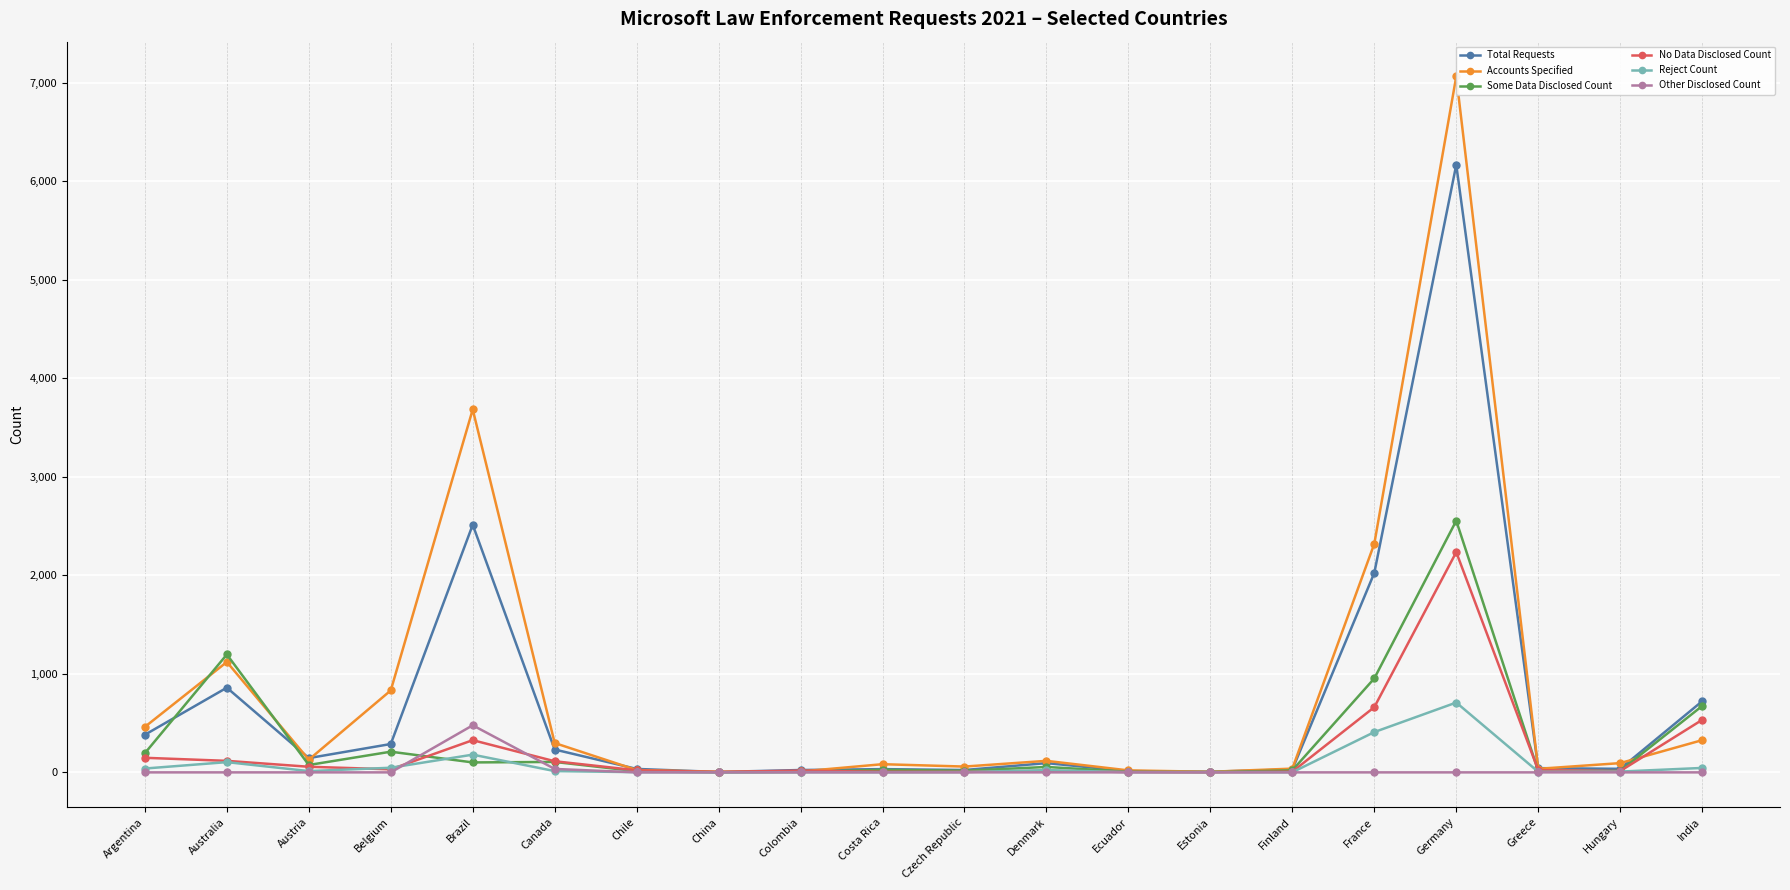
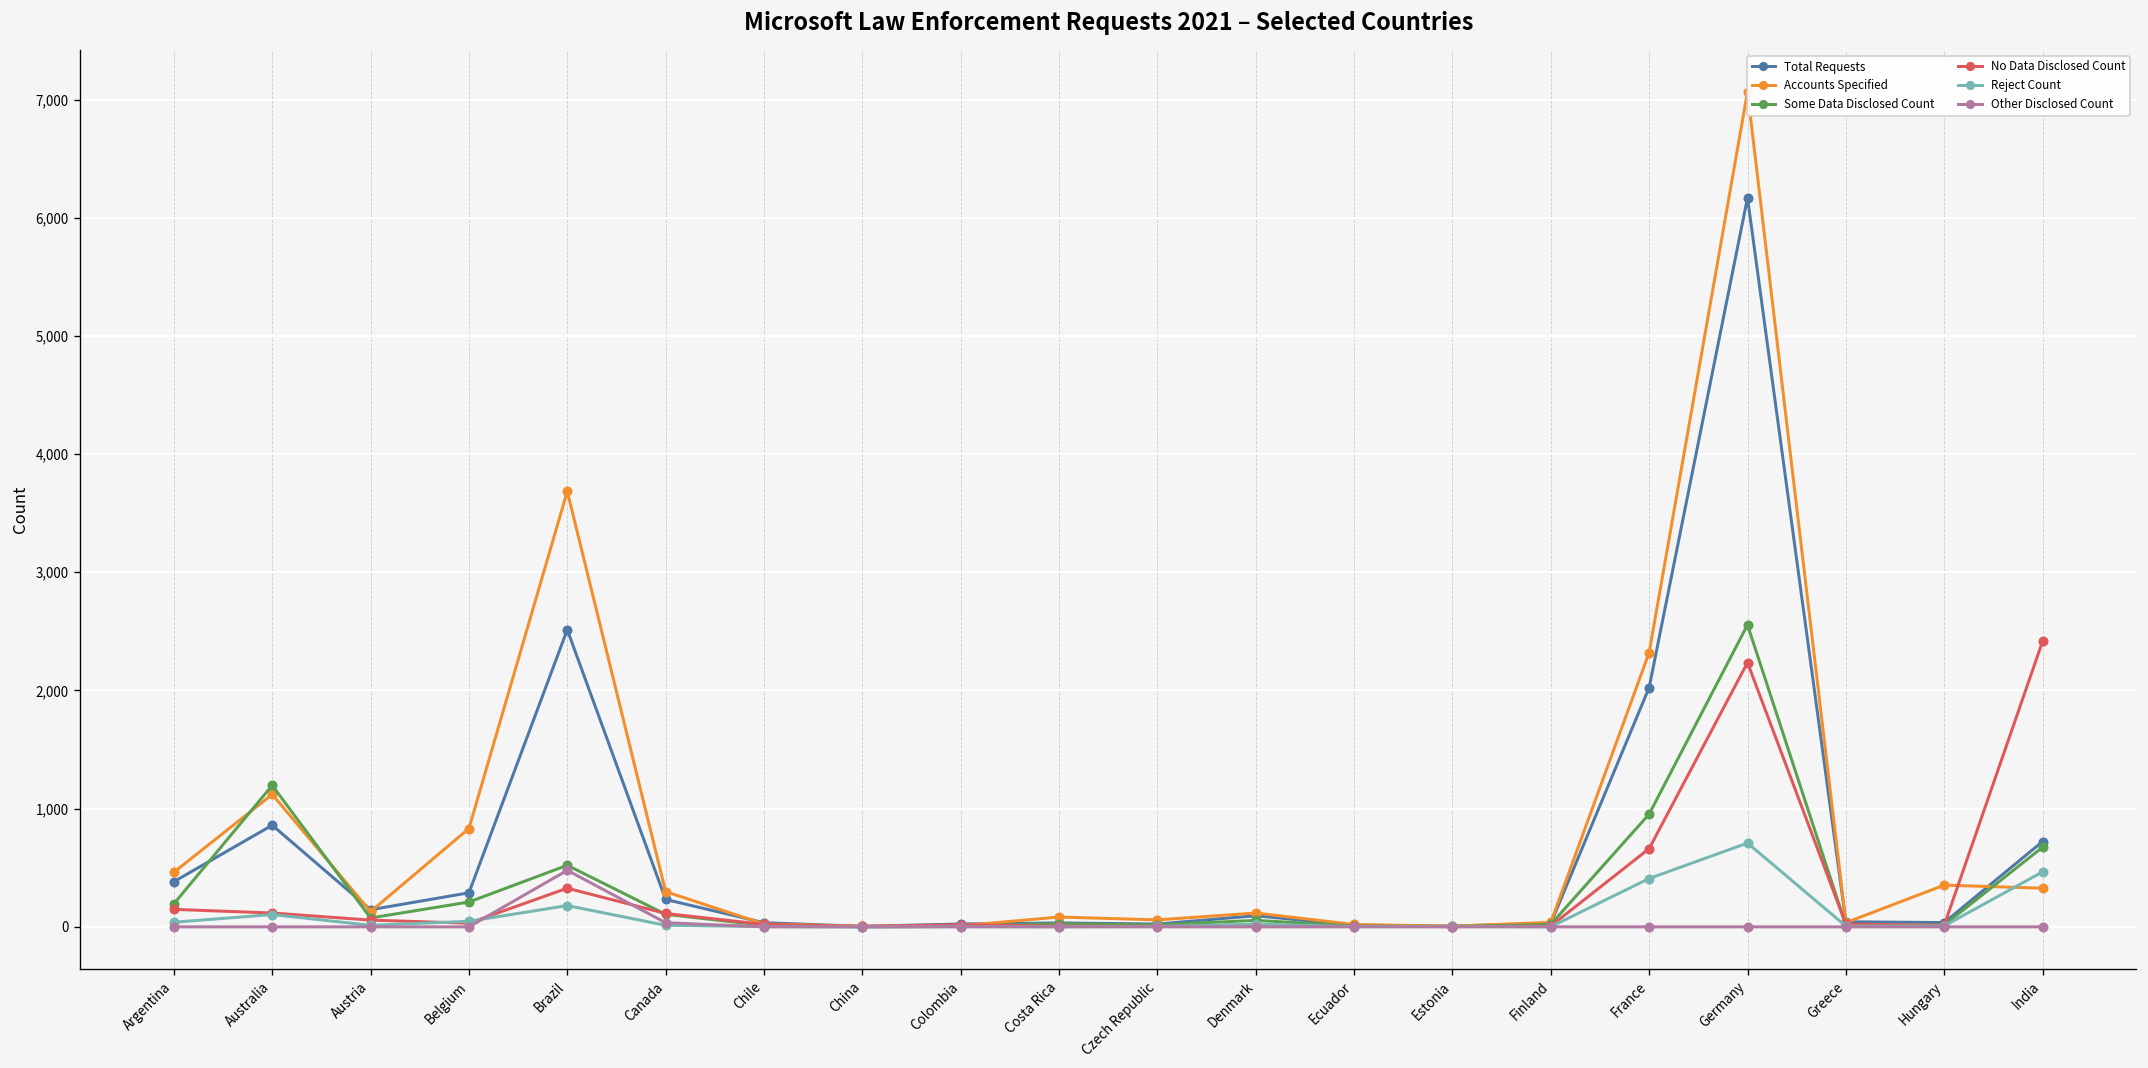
  {
    "Total Requests": {
      "Argentina": "400",
      "Australia": "900",
      "Belgium": "300",
      "Brazil": "2,500",
      "Canada": "200",
      "France": "2,000",
      "Germany": "6,200",
      "India": "700"
    },
    "Accounts Specified": {
      "Argentina": "500",
      "Australia": "1,100",
      "Belgium": "800",
      "Brazil": "3,700",
      "Canada": "300",
      "Costa Rica": "100",
      "Czech Republic": "100",
      "France": "2,300",
-     "Hungary": "100",
+     "Hungary": "400",
      "India": "300"
    },
    "Some Data Disclosed Count": {
      "Argentina": "200",
      "Australia": "1,200",
      "Belgium": "200",
-     "Brazil": "100",
+     "Brazil": "500",
      "Denmark": "100",
      "France": "1,000",
      "Germany": "2,600",
      "India": "700"
    },
    "No Data Disclosed Count": {
      "Argentina": "100",
      "Brazil": "300",
      "France": "700",
      "Germany": "2,200",
-     "India": "500"
+     "India": "2,400"
    },
    "Reject Count": {
      "Argentina": "0",
      "Brazil": "200",
      "France": "400",
      "Germany": "700",
-     "India": "0"
+     "India": "500"
    },
    "Other Disclosed Count": {
      "Argentina": "0",
      "Australia": "0",
      "Belgium": "0",
      "Brazil": "500",
      "France": "0",
      "Germany": "0",
      "India": "0"
    }
  }
